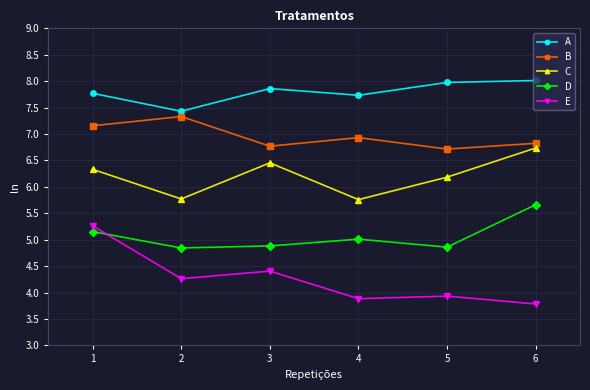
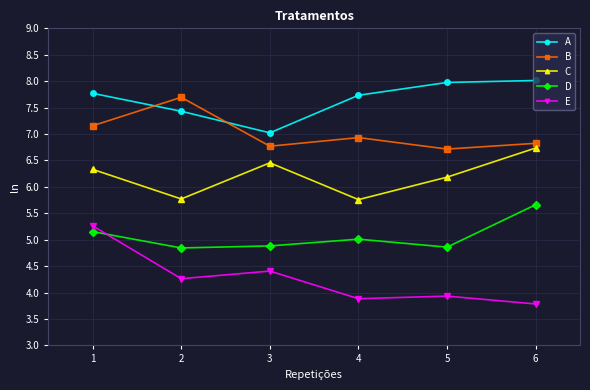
  {
    "A": {
      "1": 7.8,
      "2": 7.4,
-     "3": 7.9,
+     "3": 7.0,
      "4": 7.7,
      "5": 8.0
    },
    "B": {
      "1": 7.2,
-     "2": 7.3,
+     "2": 7.7,
      "3": 6.8,
      "4": 6.9,
      "5": 6.7,
      "6": 6.8
    },
    "C": {
      "1": 6.3,
      "2": 5.8,
      "3": 6.5,
      "4": 5.8,
      "5": 6.2,
      "6": 6.7
    },
    "D": {
      "1": 5.2,
      "2": 4.8,
      "3": 4.9,
      "4": 5.0,
      "5": 4.9,
      "6": 5.7
    },
    "E": {
      "1": 5.3,
      "2": 4.3,
      "3": 4.4,
      "4": 3.9,
      "5": 3.9,
      "6": 3.8
    }
  }
